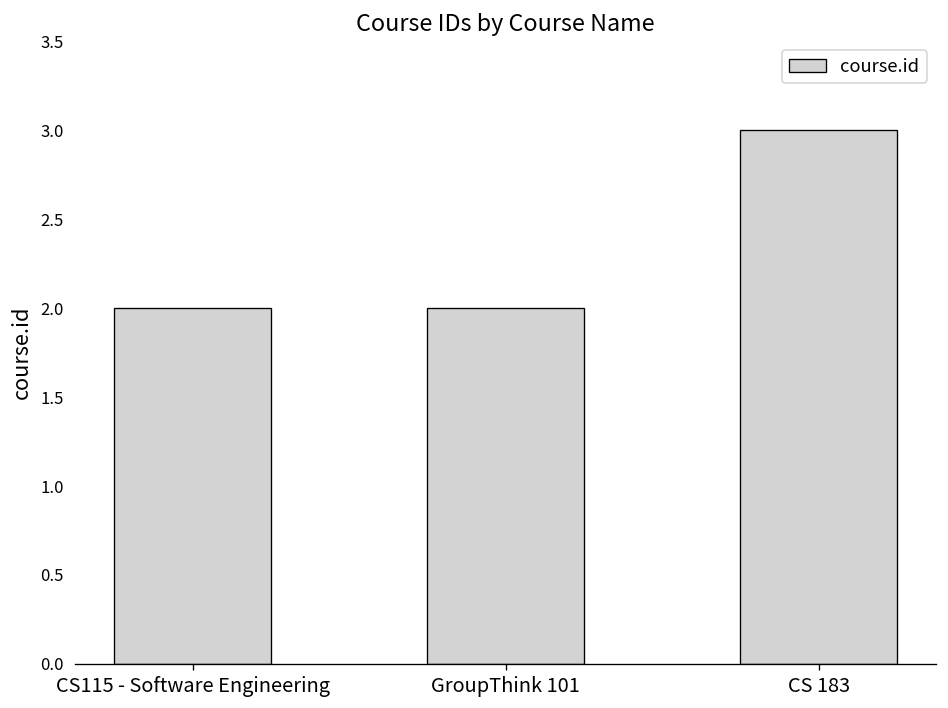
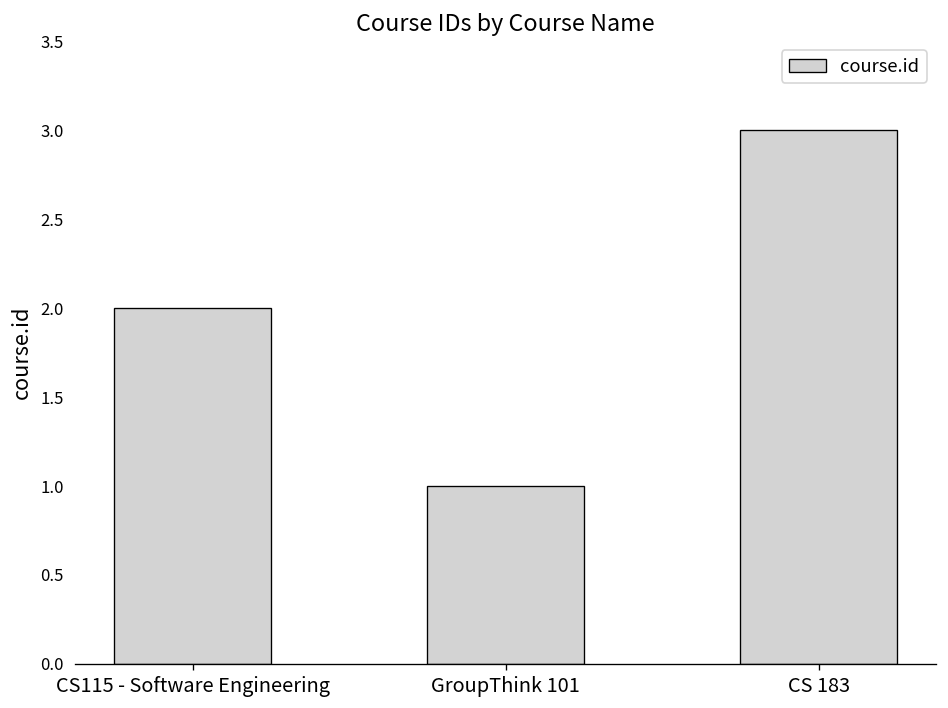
  {
    "CS115 - Software Engineering": 2,
-   "GroupThink 101": 2,
+   "GroupThink 101": 1,
    "CS 183": 3
  }
